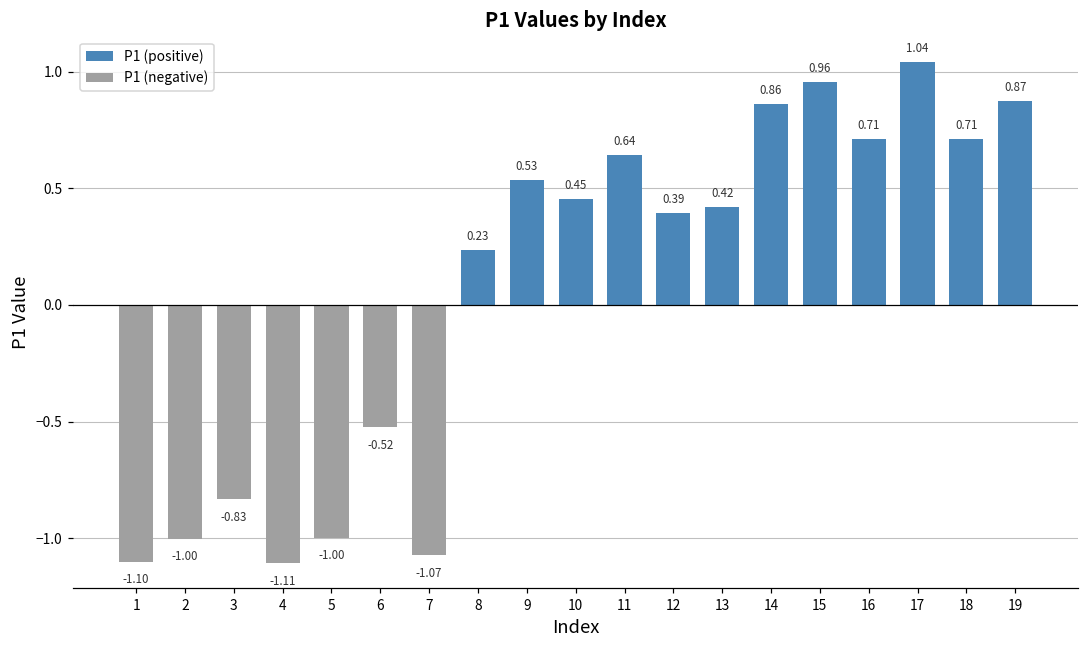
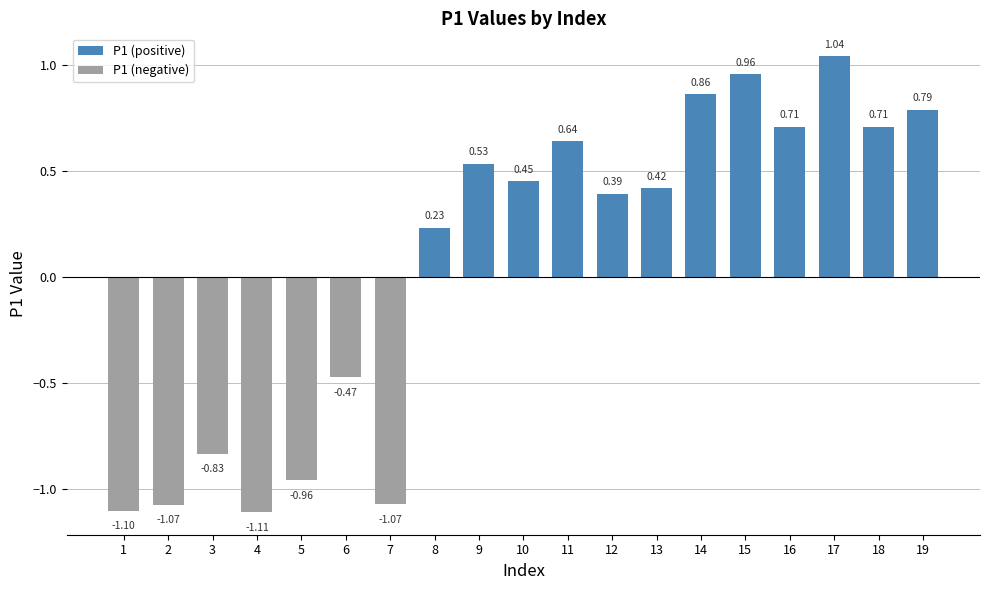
  {
    "1": -1.10,
-   "2": -1.00,
+   "2": -1.07,
    "3": -0.83,
    "4": -1.11,
-   "5": -1.00,
-   "6": -0.52,
+   "5": -0.96,
+   "6": -0.47,
    "7": -1.07,
    "8": 0.23,
    "9": 0.53,
    "10": 0.45,
    "11": 0.64,
    "12": 0.39,
    "13": 0.42,
    "14": 0.86,
    "15": 0.96,
    "16": 0.71,
    "17": 1.04,
    "18": 0.71,
-   "19": 0.87
+   "19": 0.79
  }
